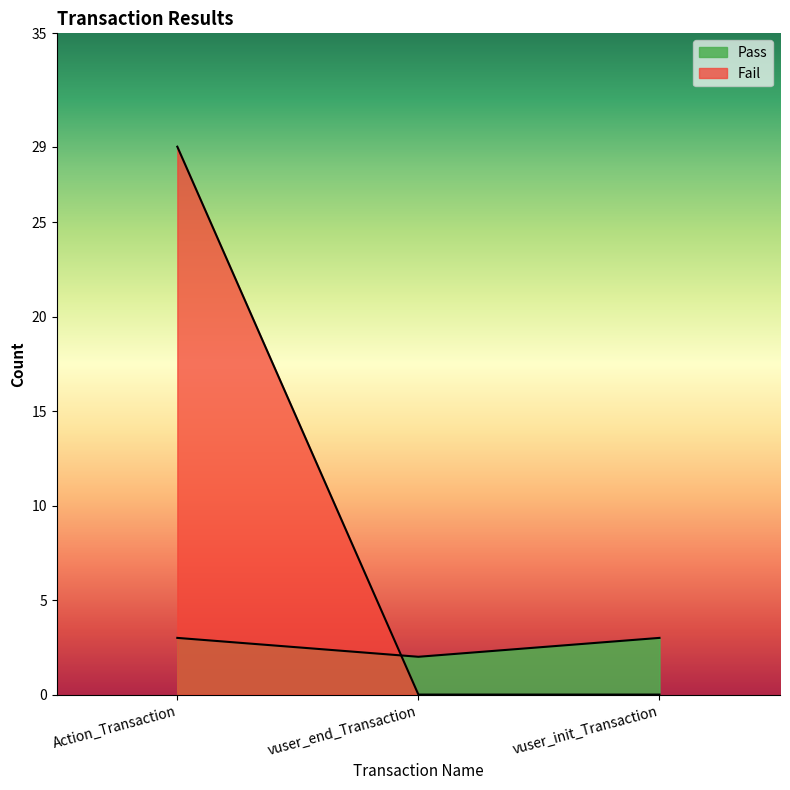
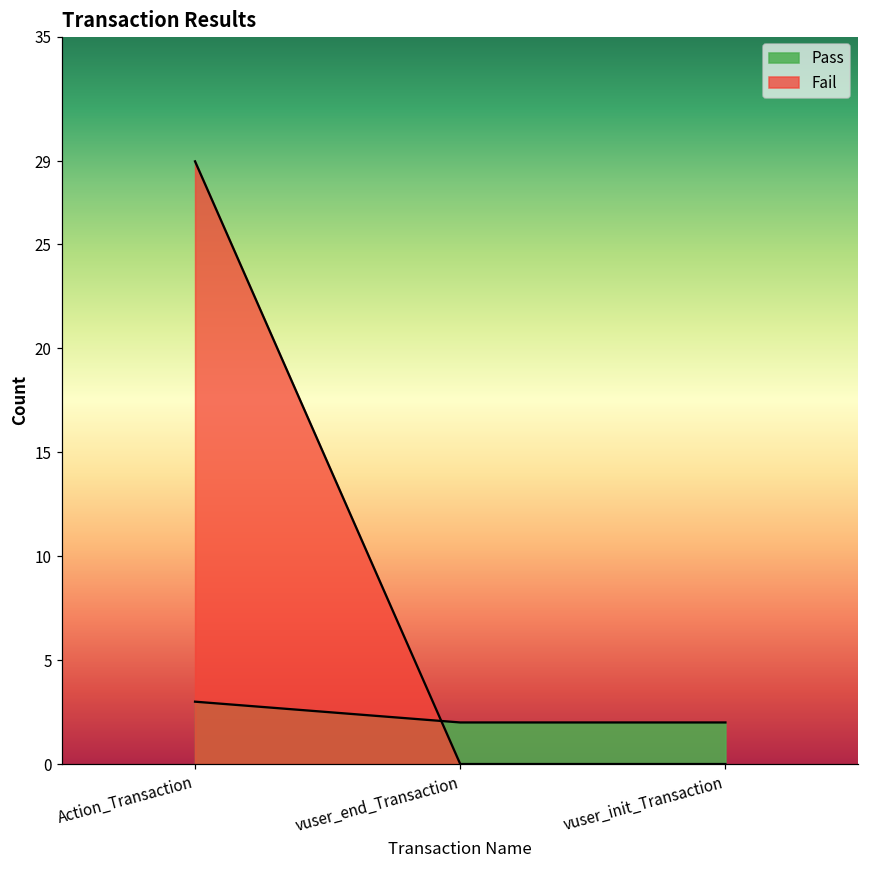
  {
    "Pass": {
      "Action_Transaction": 3,
      "vuser_end_Transaction": 2,
-     "vuser_init_Transaction": 3
+     "vuser_init_Transaction": 2
    },
    "Fail": {
      "Action_Transaction": 29,
      "vuser_end_Transaction": 0,
      "vuser_init_Transaction": 0
    }
  }
